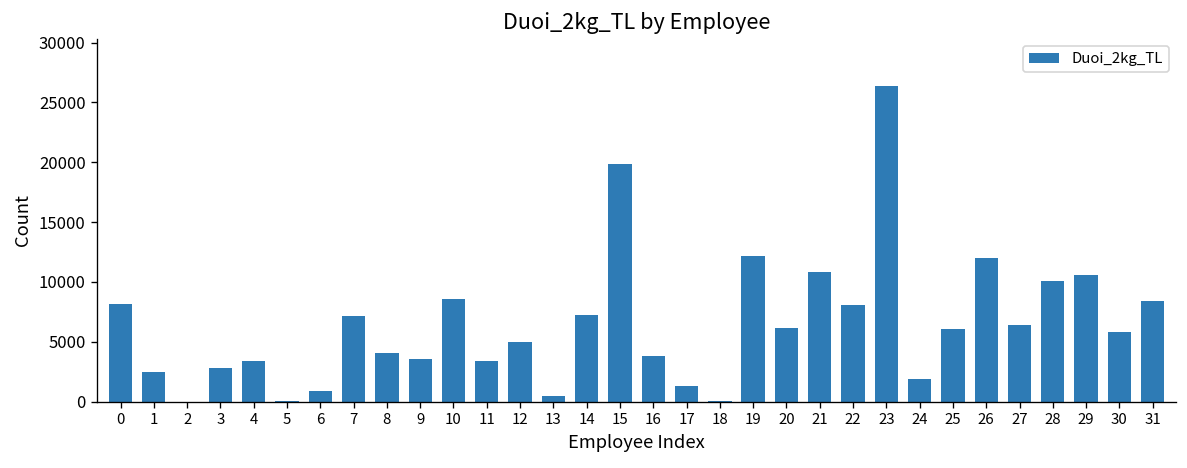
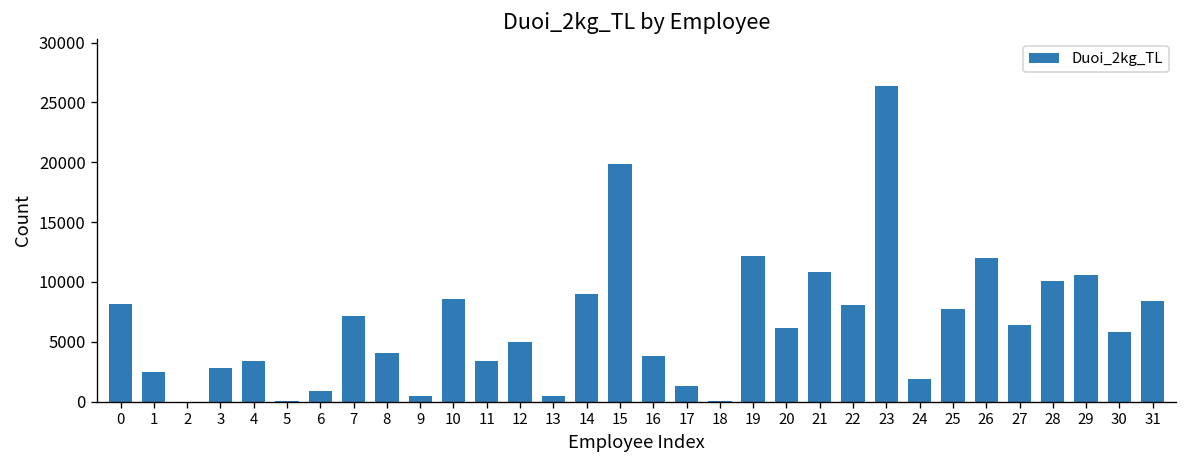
  {
    "0": 8000,
    "1": 3000,
    "2": 0,
    "3": 3000,
    "4": 3000,
    "6": 1000,
    "7": 7000,
    "8": 4000,
-   "9": 4000,
+   "9": 0,
    "10": 9000,
    "11": 3000,
    "12": 5000,
    "13": 0,
-   "14": 7000,
+   "14": 9000,
    "15": 20000,
    "16": 4000,
    "17": 1000,
    "19": 12000,
    "20": 6000,
    "21": 11000,
    "22": 8000,
    "23": 26000,
    "24": 2000,
-   "25": 6000,
+   "25": 8000,
    "26": 12000,
    "27": 6000,
    "28": 10000,
    "29": 11000,
    "30": 6000,
    "31": 8000
  }
